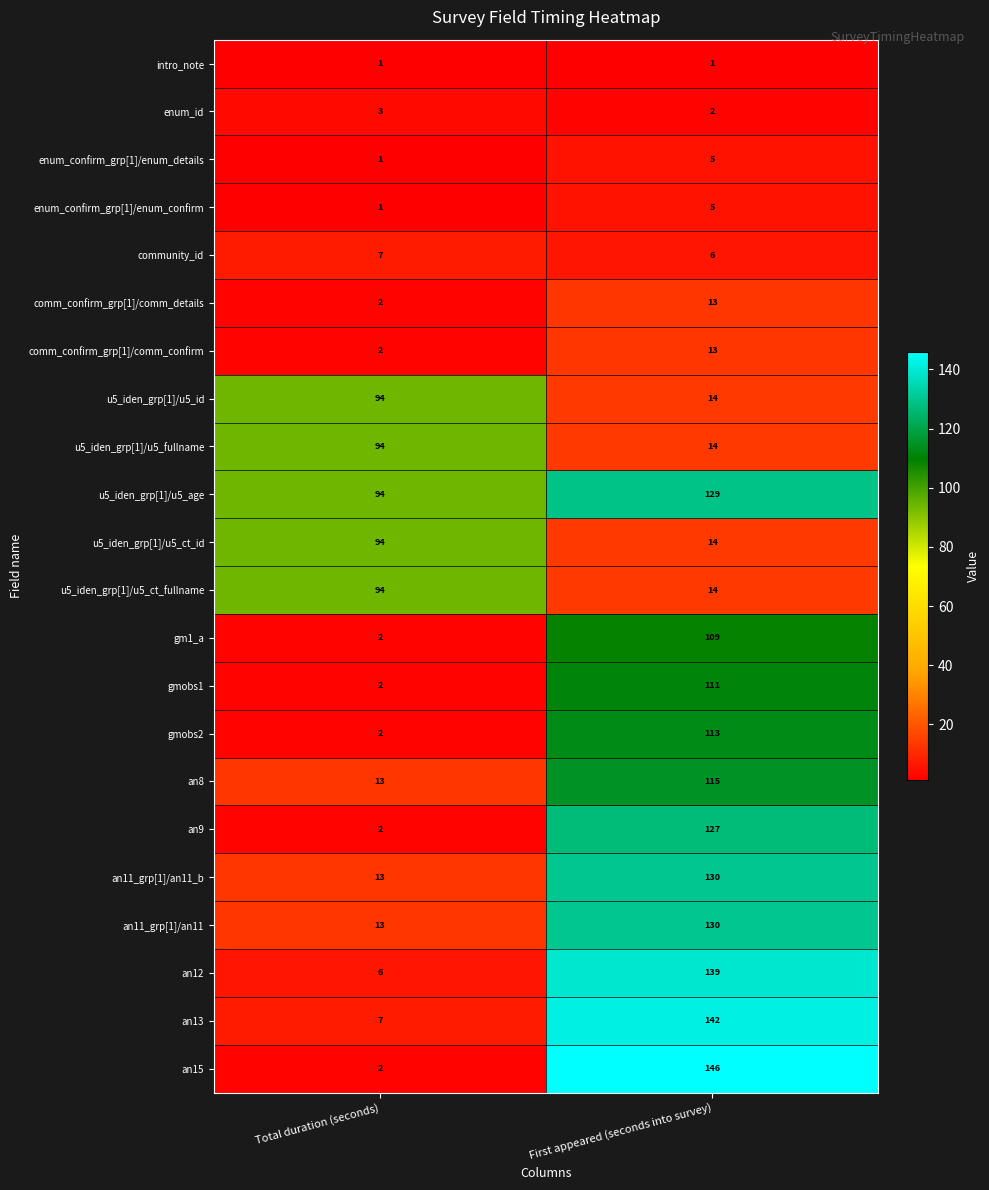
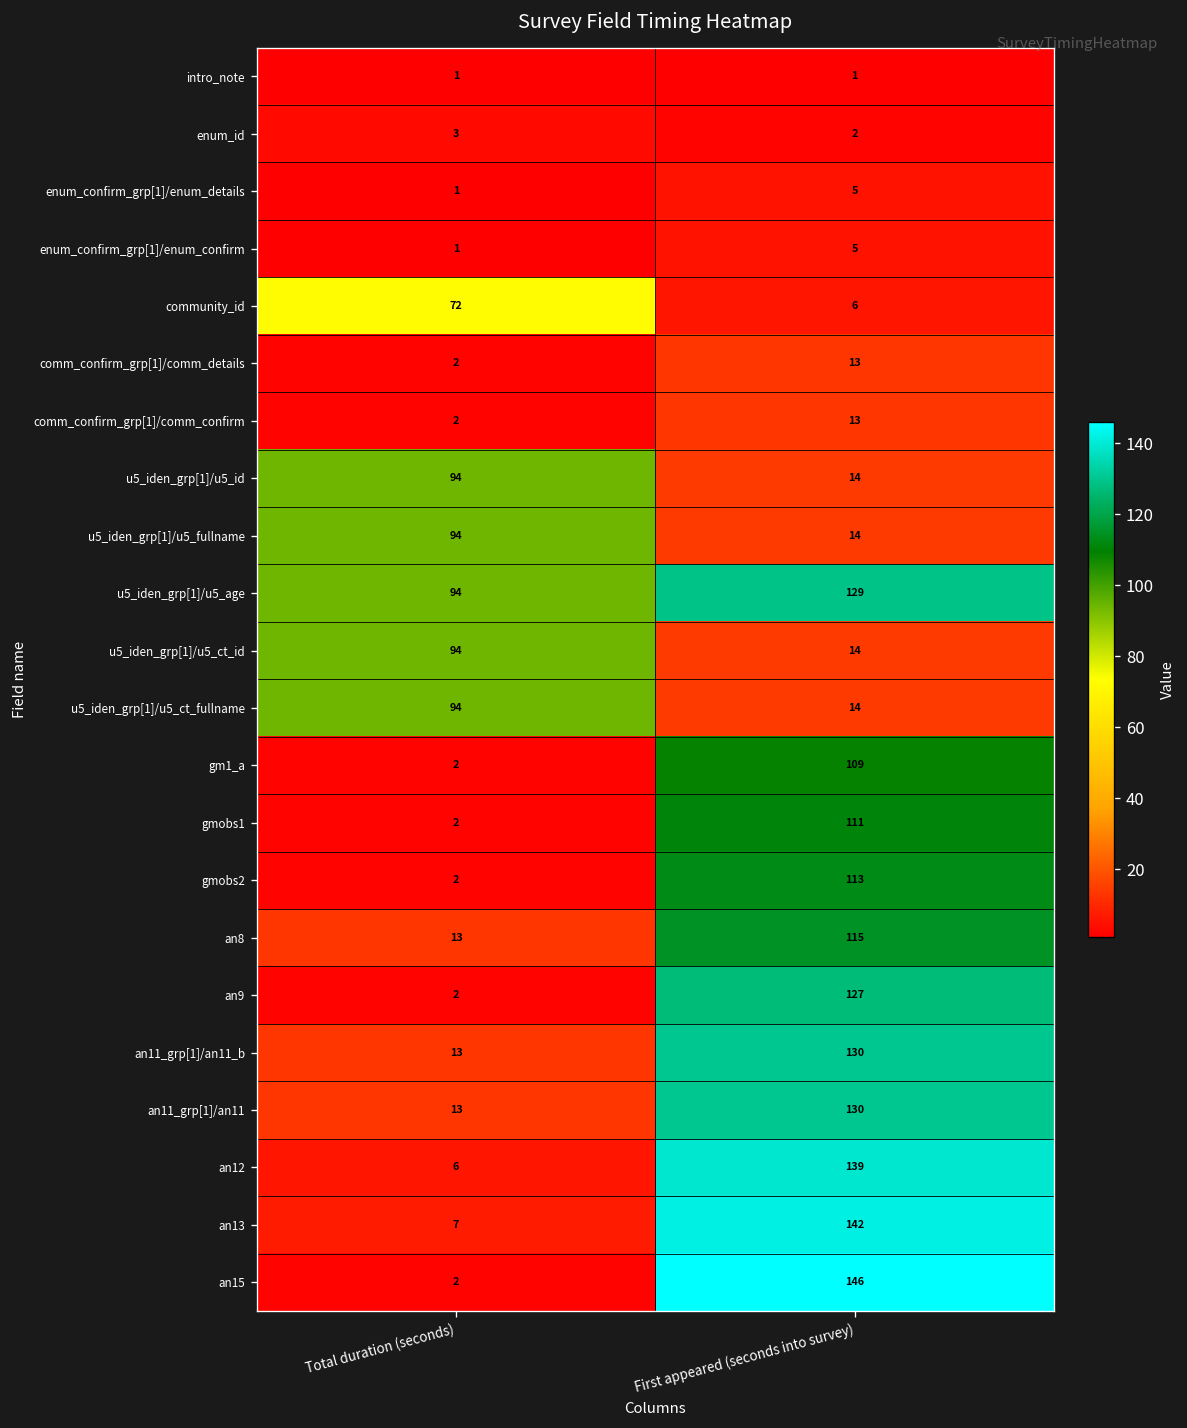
  {
    "intro_note": {
      "Total duration (seconds)": 1,
      "First appeared (seconds into survey)": 1
    },
    "enum_id": {
      "Total duration (seconds)": 3,
      "First appeared (seconds into survey)": 2
    },
    "enum_confirm_grp[1]/enum_details": {
      "Total duration (seconds)": 1,
      "First appeared (seconds into survey)": 5
    },
    "enum_confirm_grp[1]/enum_confirm": {
      "Total duration (seconds)": 1,
      "First appeared (seconds into survey)": 5
    },
    "community_id": {
-     "Total duration (seconds)": 7,
+     "Total duration (seconds)": 72,
      "First appeared (seconds into survey)": 6
    },
    "comm_confirm_grp[1]/comm_details": {
      "Total duration (seconds)": 2,
      "First appeared (seconds into survey)": 13
    },
    "comm_confirm_grp[1]/comm_confirm": {
      "Total duration (seconds)": 2,
      "First appeared (seconds into survey)": 13
    },
    "u5_iden_grp[1]/u5_id": {
      "Total duration (seconds)": 94,
      "First appeared (seconds into survey)": 14
    },
    "u5_iden_grp[1]/u5_fullname": {
      "Total duration (seconds)": 94,
      "First appeared (seconds into survey)": 14
    },
    "u5_iden_grp[1]/u5_age": {
      "Total duration (seconds)": 94,
      "First appeared (seconds into survey)": 129
    },
    "u5_iden_grp[1]/u5_ct_id": {
      "Total duration (seconds)": 94,
      "First appeared (seconds into survey)": 14
    },
    "u5_iden_grp[1]/u5_ct_fullname": {
      "Total duration (seconds)": 94,
      "First appeared (seconds into survey)": 14
    },
    "gm1_a": {
      "Total duration (seconds)": 2,
      "First appeared (seconds into survey)": 109
    },
    "gmobs1": {
      "Total duration (seconds)": 2,
      "First appeared (seconds into survey)": 111
    },
    "gmobs2": {
      "Total duration (seconds)": 2,
      "First appeared (seconds into survey)": 113
    },
    "an8": {
      "Total duration (seconds)": 13,
      "First appeared (seconds into survey)": 115
    },
    "an9": {
      "Total duration (seconds)": 2,
      "First appeared (seconds into survey)": 127
    },
    "an11_grp[1]/an11_b": {
      "Total duration (seconds)": 13,
      "First appeared (seconds into survey)": 130
    },
    "an11_grp[1]/an11": {
      "Total duration (seconds)": 13,
      "First appeared (seconds into survey)": 130
    },
    "an12": {
      "Total duration (seconds)": 6,
      "First appeared (seconds into survey)": 139
    },
    "an13": {
      "Total duration (seconds)": 7,
      "First appeared (seconds into survey)": 142
    },
    "an15": {
      "Total duration (seconds)": 2,
      "First appeared (seconds into survey)": 146
    }
  }
